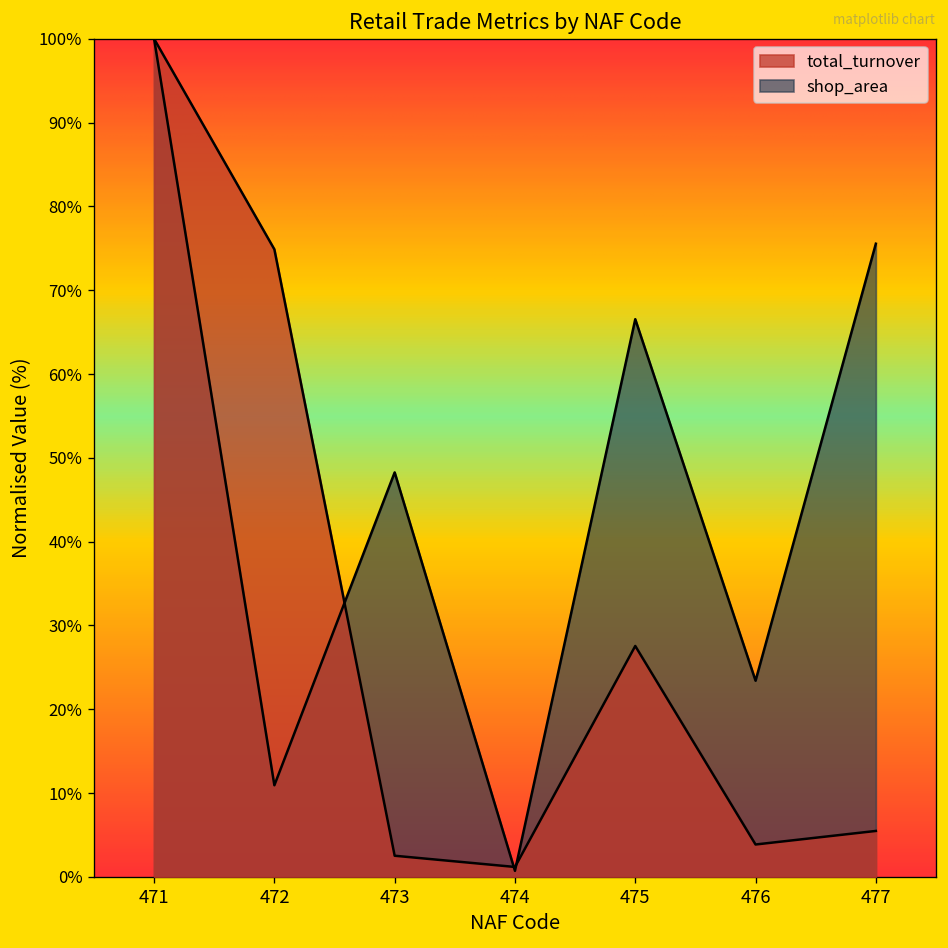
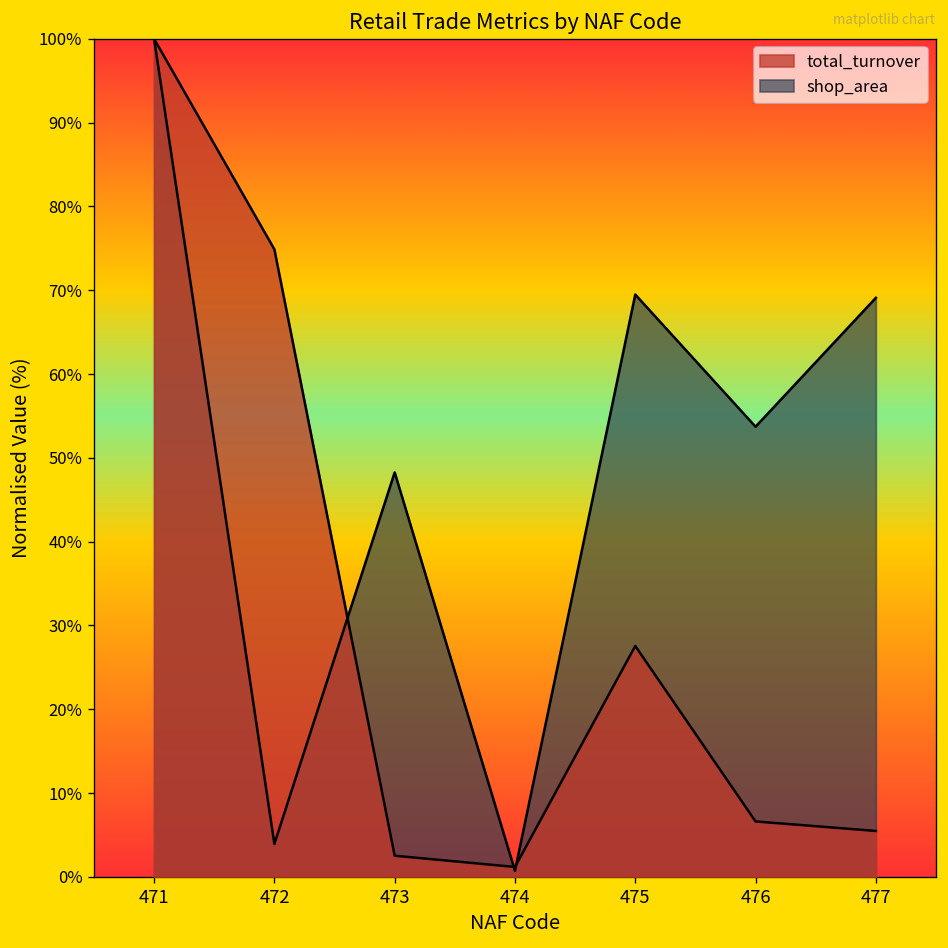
  {
    "total_turnover": {
      "472": "75%",
      "473": "3%",
      "474": "1%",
      "475": "28%",
-     "476": "4%",
+     "476": "7%",
      "477": "5%"
    },
    "shop_area": {
-     "472": "11%",
+     "472": "4%",
      "473": "48%",
      "474": "1%",
-     "475": "67%",
-     "476": "23%",
-     "477": "76%"
+     "475": "69%",
+     "476": "54%",
+     "477": "69%"
    }
  }
